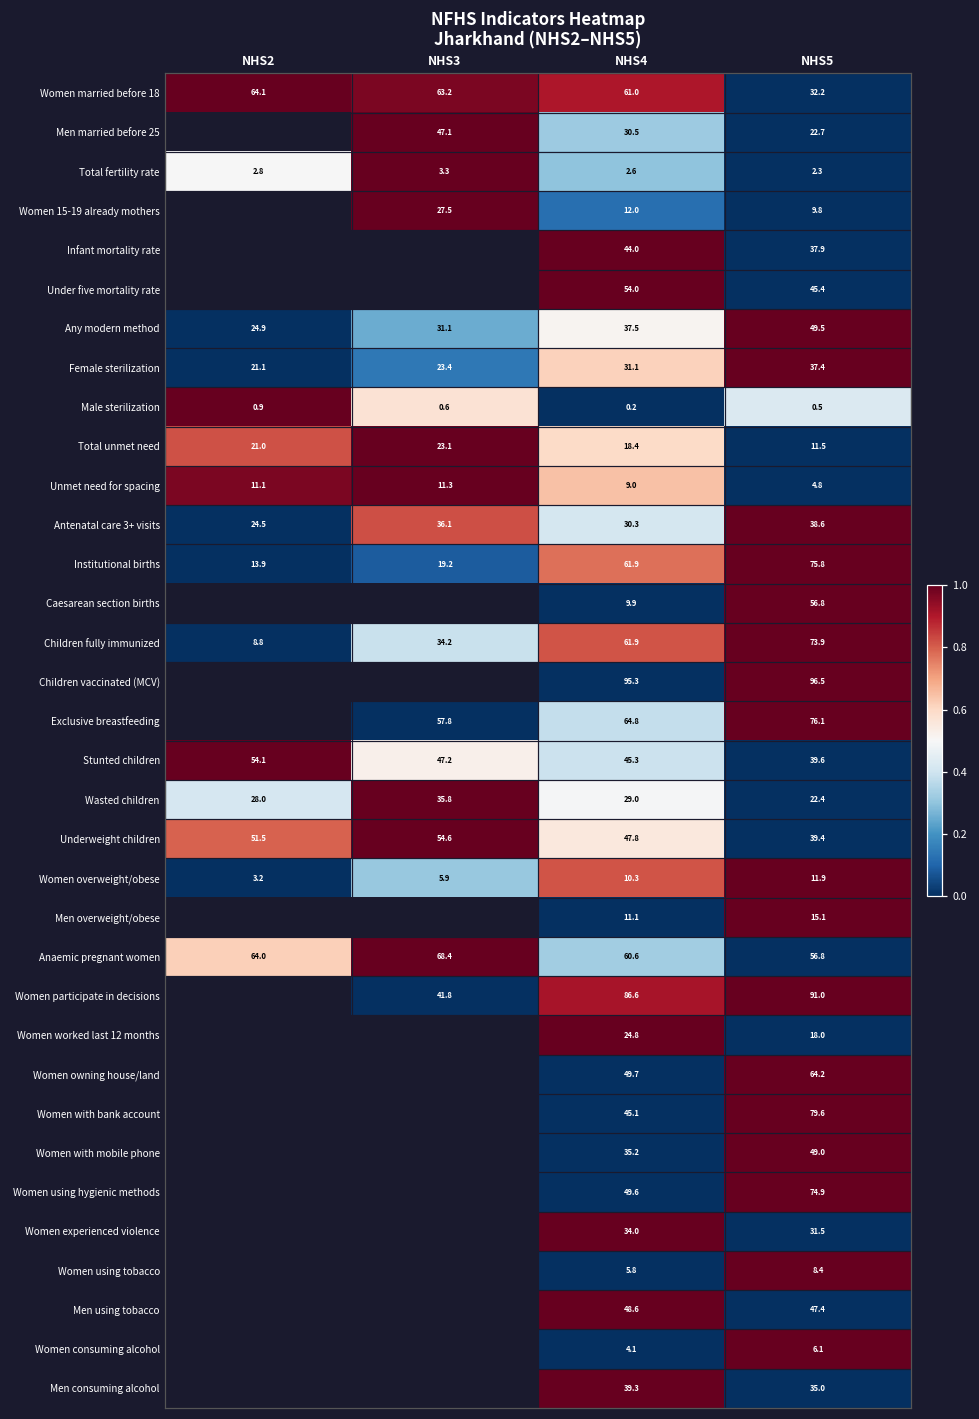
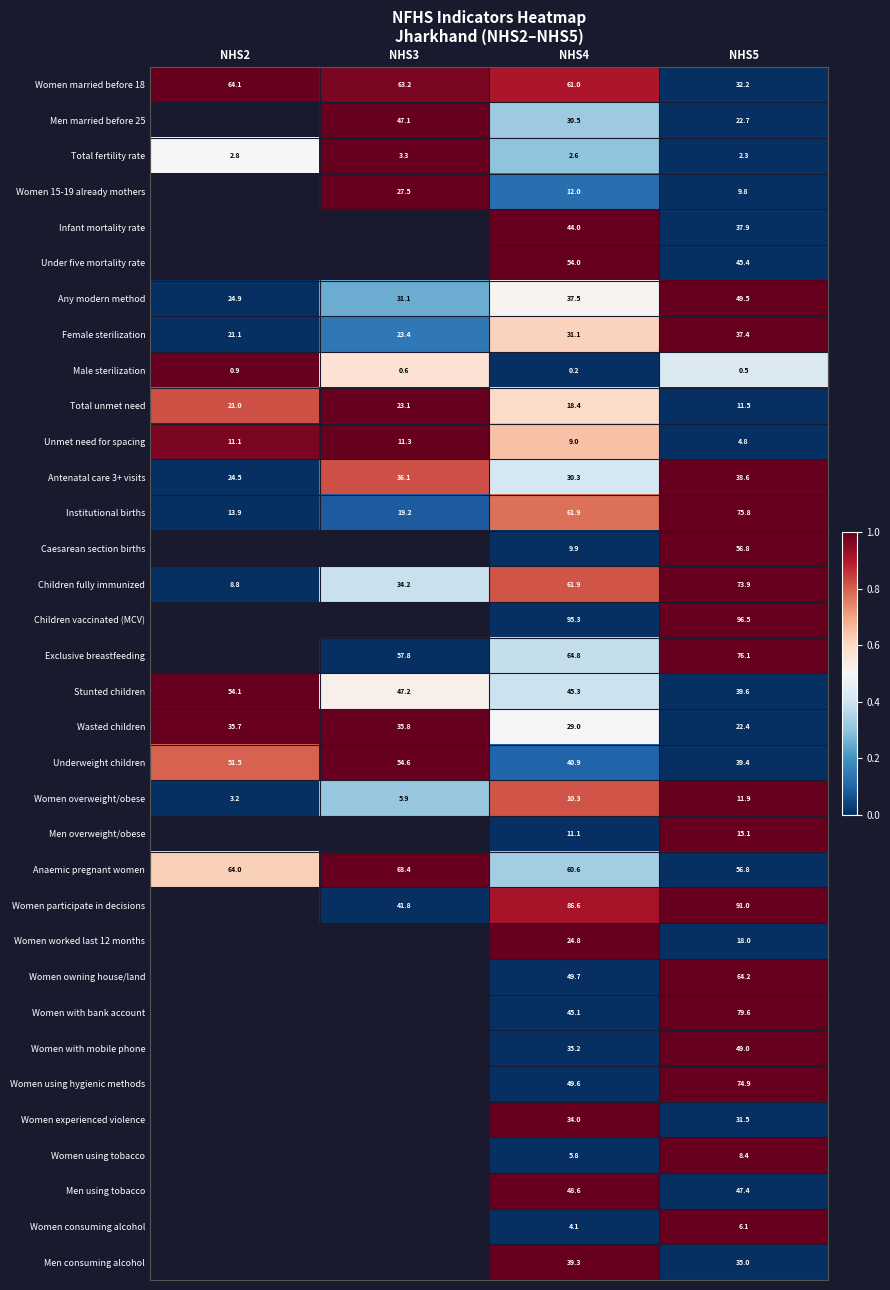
  {
    "Women married before 18": {
      "NHS2": 64.1,
      "NHS3": 63.2,
      "NHS4": 61.0,
      "NHS5": 32.2
    },
    "Men married before 25": {
      "NHS3": 47.1,
      "NHS4": 30.5,
      "NHS5": 22.7
    },
    "Total fertility rate": {
      "NHS2": 2.8,
      "NHS3": 3.3,
      "NHS4": 2.6,
      "NHS5": 2.3
    },
    "Women 15-19 already mothers": {
      "NHS3": 27.5,
      "NHS4": 12.0,
      "NHS5": 9.8
    },
    "Infant mortality rate": {
      "NHS4": 44.0,
      "NHS5": 37.9
    },
    "Under five mortality rate": {
      "NHS4": 54.0,
      "NHS5": 45.4
    },
    "Any modern method": {
      "NHS2": 24.9,
      "NHS3": 31.1,
      "NHS4": 37.5,
      "NHS5": 49.5
    },
    "Female sterilization": {
      "NHS2": 21.1,
      "NHS3": 23.4,
      "NHS4": 31.1,
      "NHS5": 37.4
    },
    "Male sterilization": {
      "NHS2": 0.9,
      "NHS3": 0.6,
      "NHS4": 0.2,
      "NHS5": 0.5
    },
    "Total unmet need": {
      "NHS2": 21.0,
      "NHS3": 23.1,
      "NHS4": 18.4,
      "NHS5": 11.5
    },
    "Unmet need for spacing": {
      "NHS2": 11.1,
      "NHS3": 11.3,
      "NHS4": 9.0,
      "NHS5": 4.8
    },
    "Antenatal care 3+ visits": {
      "NHS2": 24.5,
      "NHS3": 36.1,
      "NHS4": 30.3,
      "NHS5": 38.6
    },
    "Institutional births": {
      "NHS2": 13.9,
      "NHS3": 19.2,
      "NHS4": 61.9,
      "NHS5": 75.8
    },
    "Caesarean section births": {
      "NHS4": 9.9,
      "NHS5": 56.8
    },
    "Children fully immunized": {
      "NHS2": 8.8,
      "NHS3": 34.2,
      "NHS4": 61.9,
      "NHS5": 73.9
    },
    "Children vaccinated (MCV)": {
      "NHS4": 95.3,
      "NHS5": 96.5
    },
    "Exclusive breastfeeding": {
      "NHS3": 57.8,
      "NHS4": 64.8,
      "NHS5": 76.1
    },
    "Stunted children": {
      "NHS2": 54.1,
      "NHS3": 47.2,
      "NHS4": 45.3,
      "NHS5": 39.6
    },
    "Wasted children": {
-     "NHS2": 28.0,
+     "NHS2": 35.7,
      "NHS3": 35.8,
      "NHS4": 29.0,
      "NHS5": 22.4
    },
    "Underweight children": {
      "NHS2": 51.5,
      "NHS3": 54.6,
-     "NHS4": 47.8,
+     "NHS4": 40.9,
      "NHS5": 39.4
    },
    "Women overweight/obese": {
      "NHS2": 3.2,
      "NHS3": 5.9,
      "NHS4": 10.3,
      "NHS5": 11.9
    },
    "Men overweight/obese": {
      "NHS4": 11.1,
      "NHS5": 15.1
    },
    "Anaemic pregnant women": {
      "NHS2": 64.0,
      "NHS3": 68.4,
      "NHS4": 60.6,
      "NHS5": 56.8
    },
    "Women participate in decisions": {
      "NHS3": 41.8,
      "NHS4": 86.6,
      "NHS5": 91.0
    },
    "Women worked last 12 months": {
      "NHS4": 24.8,
      "NHS5": 18.0
    },
    "Women owning house/land": {
      "NHS4": 49.7,
      "NHS5": 64.2
    },
    "Women with bank account": {
      "NHS4": 45.1,
      "NHS5": 79.6
    },
    "Women with mobile phone": {
      "NHS4": 35.2,
      "NHS5": 49.0
    },
    "Women using hygienic methods": {
      "NHS4": 49.6,
      "NHS5": 74.9
    },
    "Women experienced violence": {
      "NHS4": 34.0,
      "NHS5": 31.5
    },
    "Women using tobacco": {
      "NHS4": 5.8,
      "NHS5": 8.4
    },
    "Men using tobacco": {
      "NHS4": 48.6,
      "NHS5": 47.4
    },
    "Women consuming alcohol": {
      "NHS4": 4.1,
      "NHS5": 6.1
    },
    "Men consuming alcohol": {
      "NHS4": 39.3,
      "NHS5": 35.0
    }
  }
